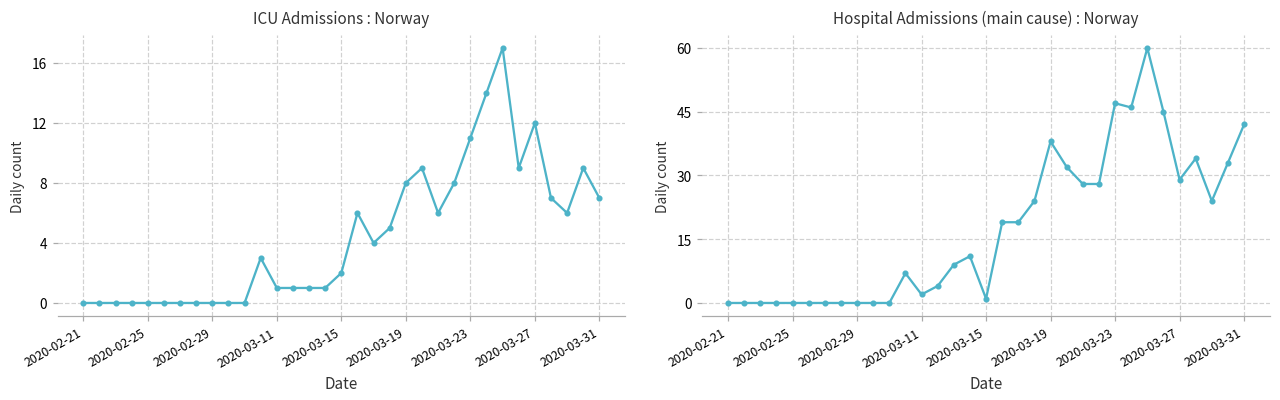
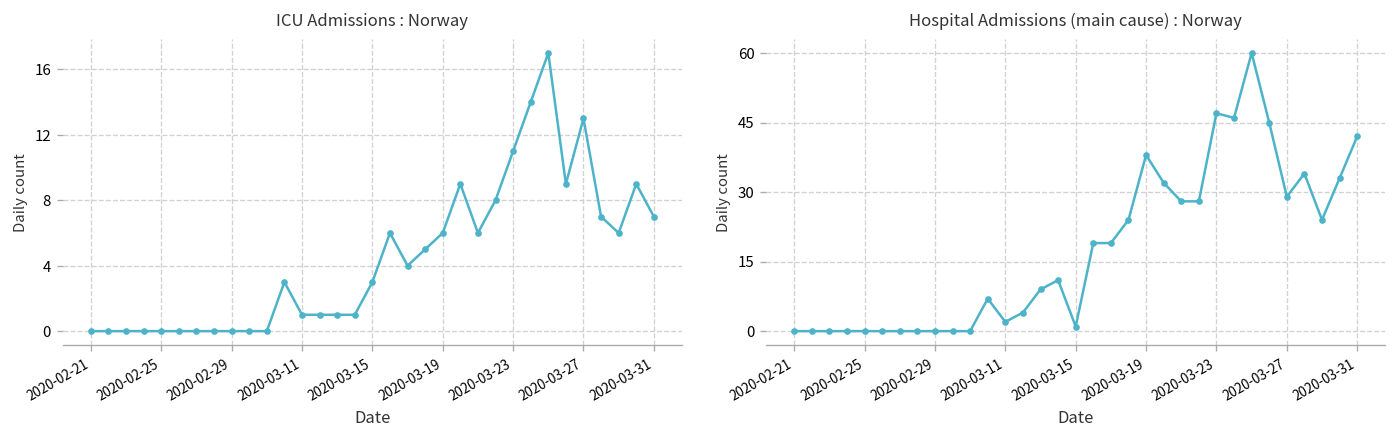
  {
    "ICU Admissions : Norway": {
      "2020-02-21": 0,
      "2020-02-25": 0,
      "2020-02-29": 0,
      "2020-03-11": 1,
-     "2020-03-15": 2,
-     "2020-03-19": 8,
+     "2020-03-15": 3,
+     "2020-03-19": 6,
      "2020-03-23": 11,
-     "2020-03-27": 12,
+     "2020-03-27": 13,
      "2020-03-31": 7
    },
    "Hospital Admissions (main cause) : Norway": {
      "2020-02-21": 0,
      "2020-02-25": 0,
      "2020-02-29": 0,
      "2020-03-11": 2,
      "2020-03-15": 1,
      "2020-03-19": 38,
      "2020-03-23": 47,
      "2020-03-27": 29,
      "2020-03-31": 42
    }
  }
